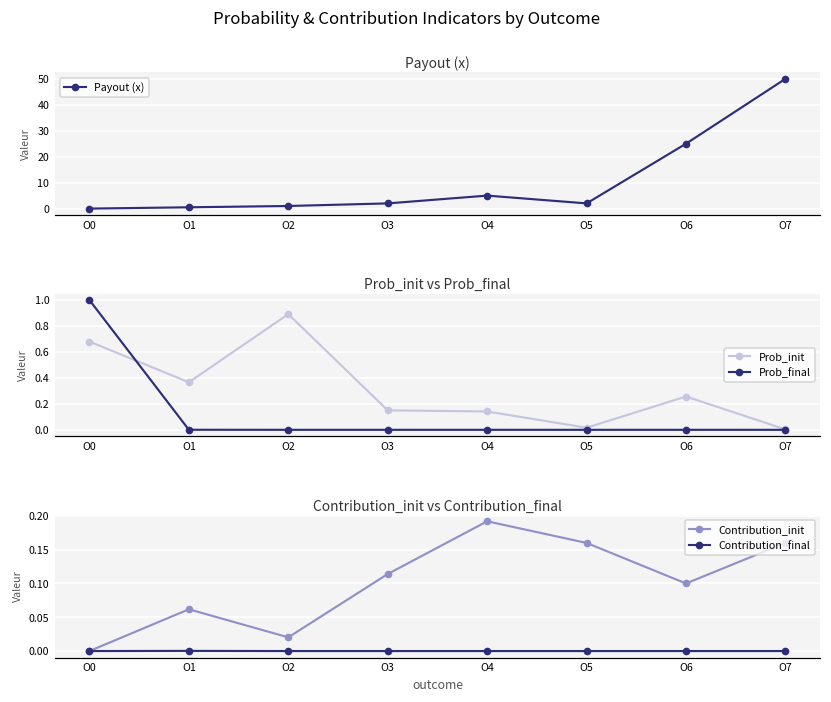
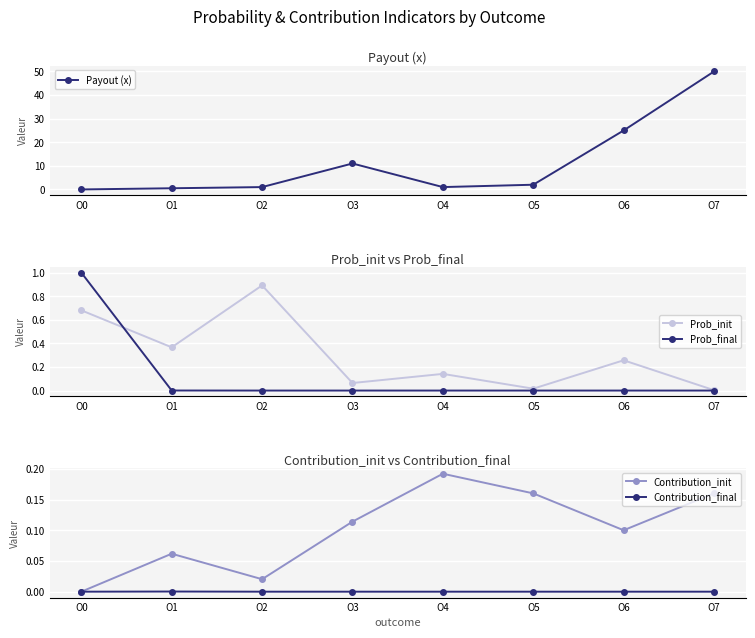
  {
    "Payout (x)": {
      "O0": 0,
      "O1": 1,
      "O2": 1,
-     "O3": 2,
-     "O4": 5,
+     "O3": 11,
+     "O4": 1,
      "O5": 2,
      "O6": 25,
      "O7": 50
    },
    "Prob_init vs Prob_final": {
      "Prob_init": {
        "O0": 0.68,
        "O1": 0.37,
        "O2": 0.89,
-       "O3": 0.15,
+       "O3": 0.06,
        "O4": 0.14,
        "O6": 0.26
      },
      "Prob_final": {
        "O0": 1.00,
        "O1": 0.00,
        "O2": 0.00,
        "O3": 0.00,
        "O4": 0.00,
        "O6": 0.00
      }
    },
    "Contribution_init vs Contribution_final": {
      "Contribution_init": {
        "O1": 0.06,
        "O2": 0.02,
        "O3": 0.11,
        "O4": 0.19,
        "O5": 0.16,
        "O6": 0.10
      },
      "Contribution_final": {
        "O1": 0.00,
        "O2": 0.00,
        "O3": 0.00,
        "O4": 0.00,
        "O5": 0.00,
        "O6": 0.00,
        "O7": 0.00
      }
    }
  }
